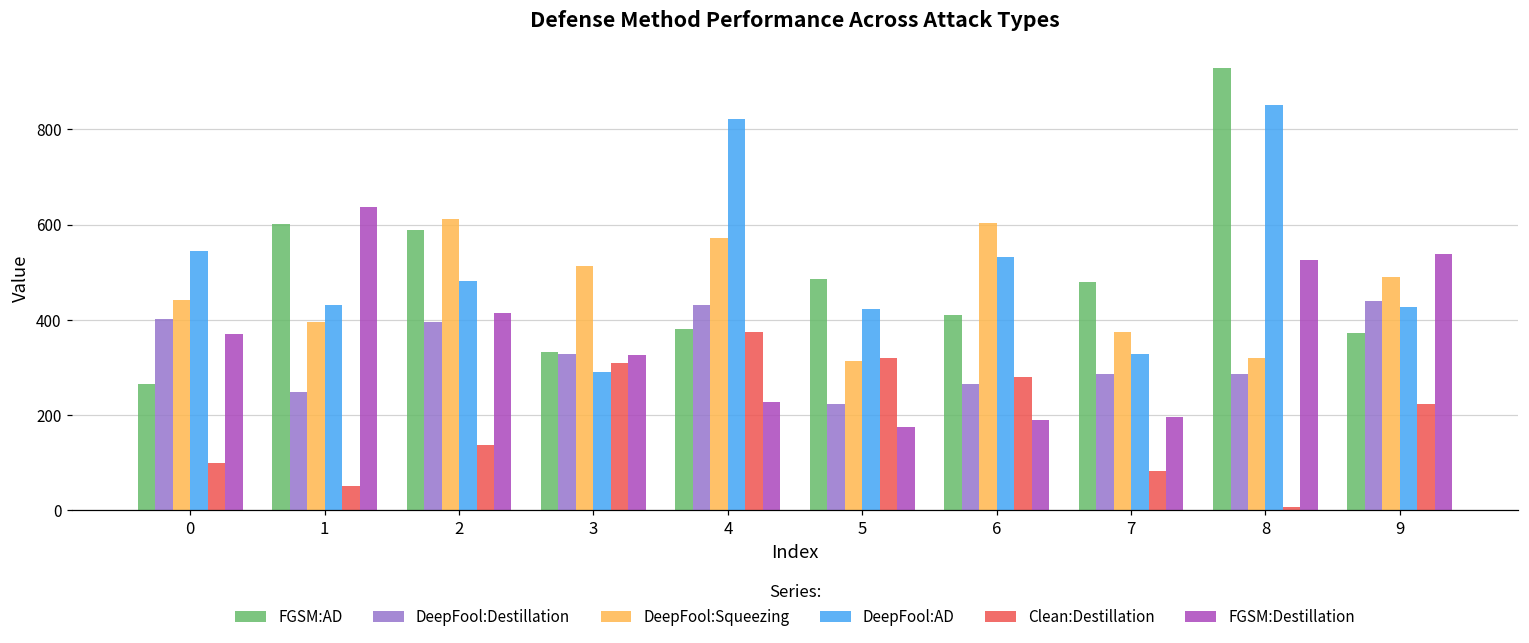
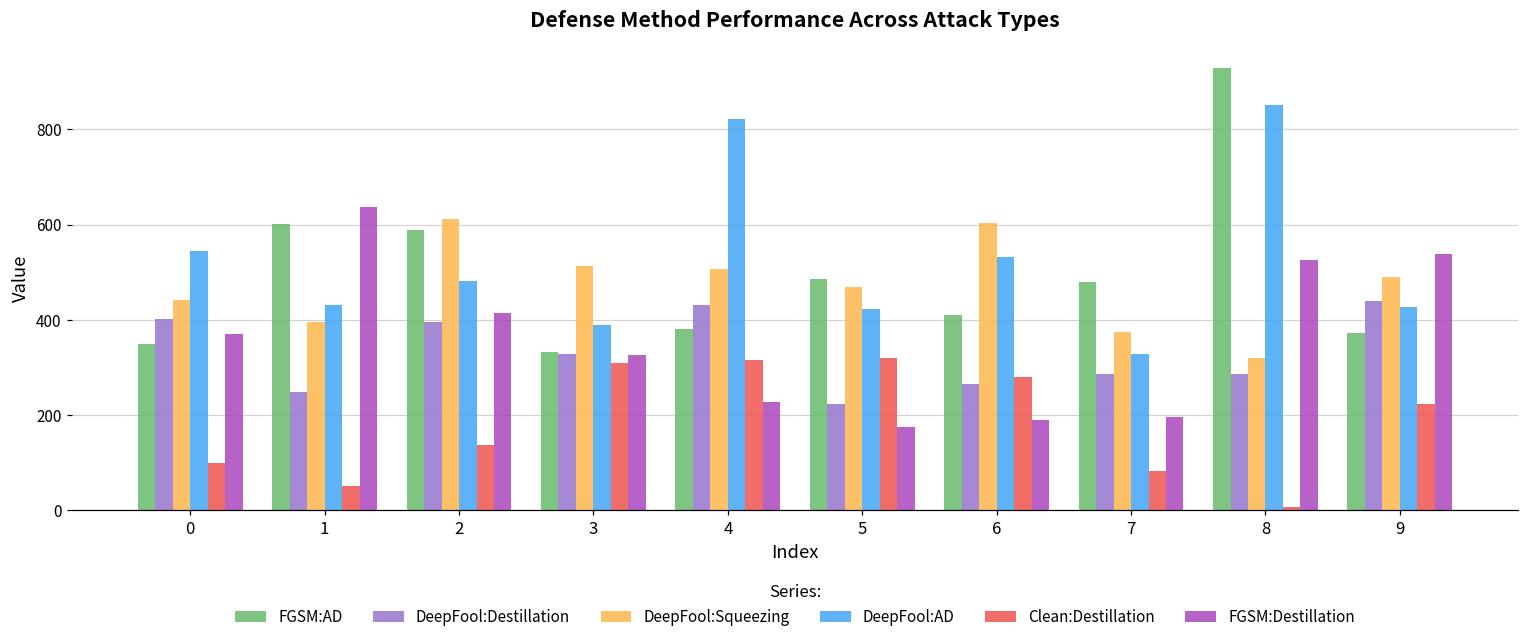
  {
    "FGSM:AD": {
-     "0": 260,
+     "0": 350,
      "1": 600,
      "2": 590,
      "3": 330,
      "4": 380,
      "5": 490,
      "6": 410,
      "7": 480,
      "8": 930,
      "9": 370
    },
    "DeepFool:Squeezing": {
      "0": 440,
      "1": 400,
      "2": 610,
      "3": 510,
-     "4": 570,
-     "5": 310,
+     "4": 510,
+     "5": 470,
      "6": 600,
      "7": 370,
      "8": 320,
      "9": 490
    },
    "DeepFool:AD": {
      "0": 550,
      "1": 430,
      "2": 480,
-     "3": 290,
+     "3": 390,
      "4": 820,
      "5": 420,
      "6": 530,
      "7": 330,
      "8": 850,
      "9": 430
    },
    "Clean:Destillation": {
      "0": 100,
      "1": 50,
      "2": 140,
      "3": 310,
-     "4": 370,
+     "4": 320,
      "5": 320,
      "6": 280,
      "7": 80,
      "8": 10,
      "9": 220
    }
  }
